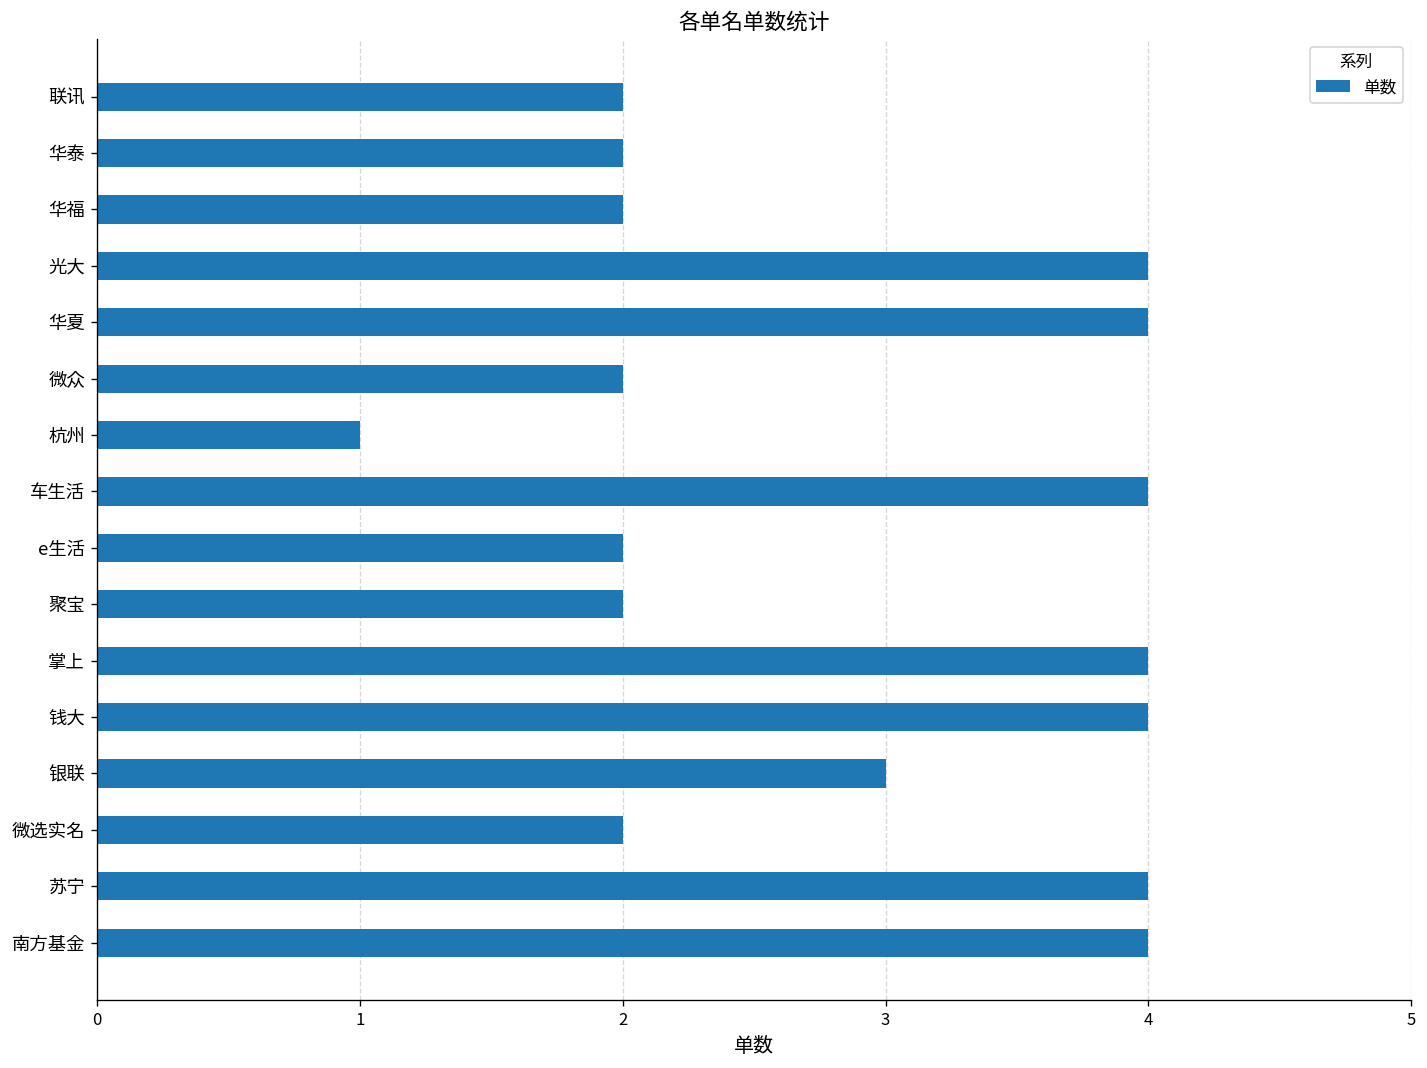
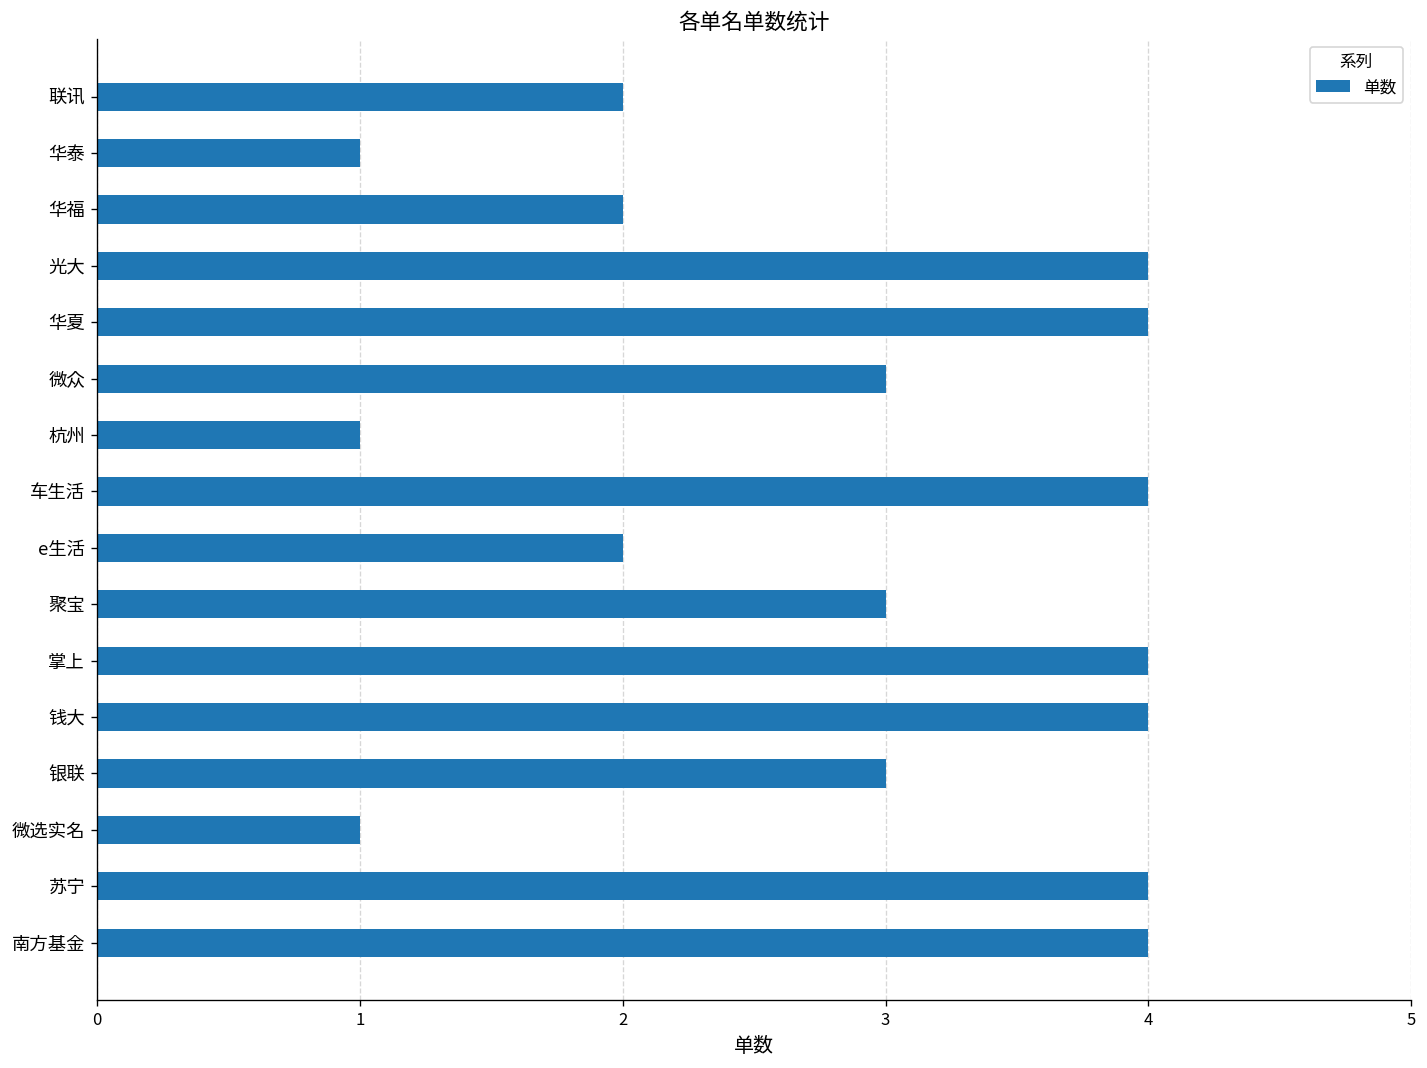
  {
    "联讯": 2,
-   "华泰": 2,
+   "华泰": 1,
    "华福": 2,
    "光大": 4,
    "华夏": 4,
-   "微众": 2,
+   "微众": 3,
    "杭州": 1,
    "车生活": 4,
    "e生活": 2,
-   "聚宝": 2,
+   "聚宝": 3,
    "掌上": 4,
    "钱大": 4,
    "银联": 3,
-   "微选实名": 2,
+   "微选实名": 1,
    "苏宁": 4,
    "南方基金": 4
  }
